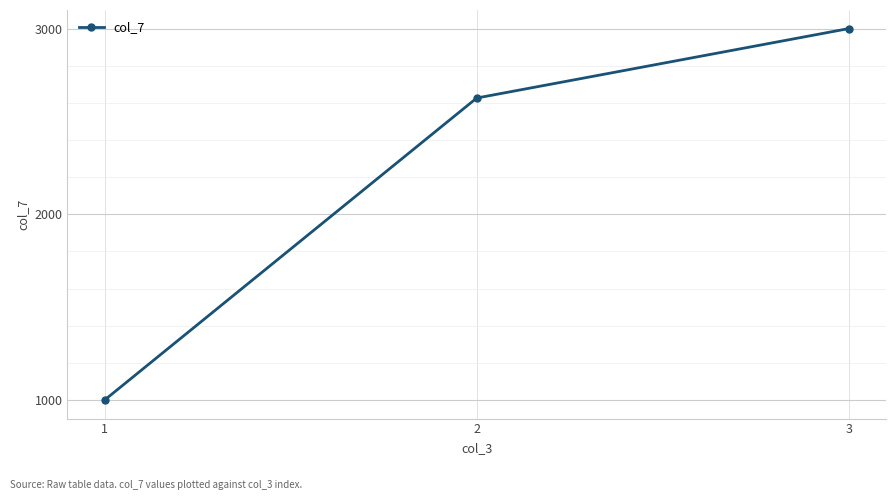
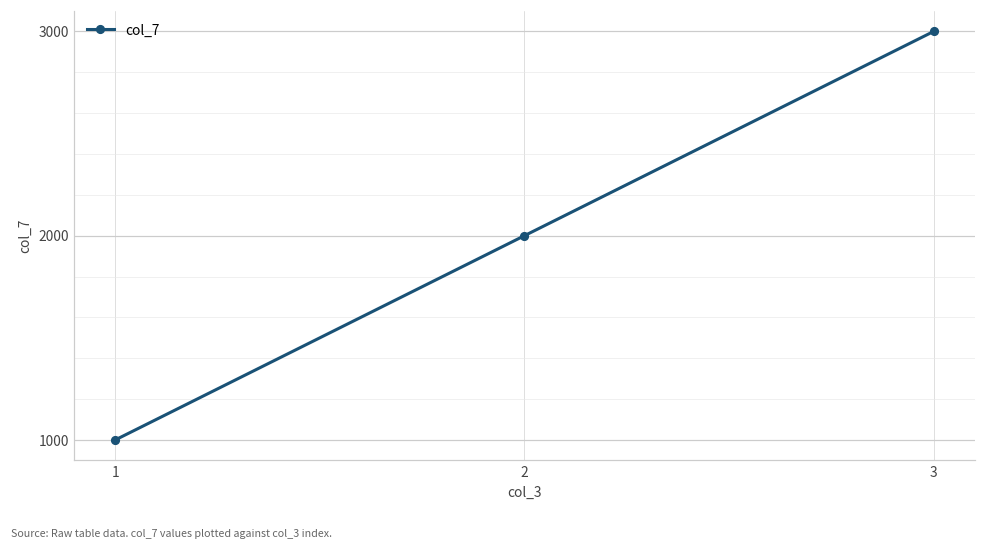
  {
    "1": 1000,
-   "2": 2630,
+   "2": 2000,
    "3": 3000
  }
